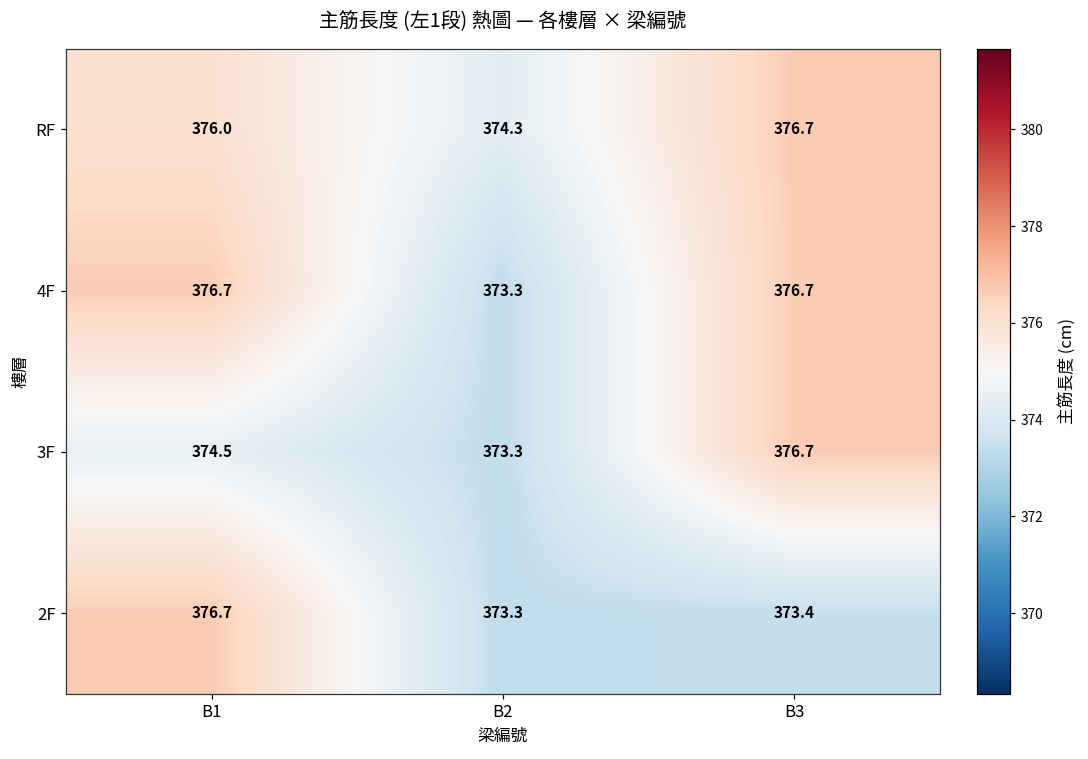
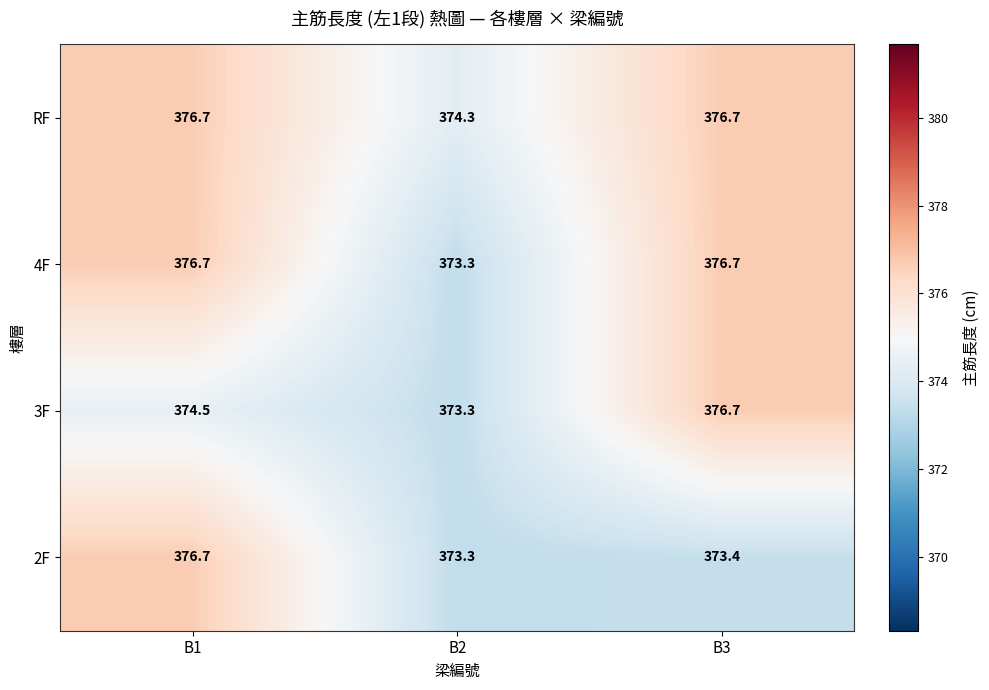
  {
    "RF": {
-     "B1": 376.0,
+     "B1": 376.7,
      "B2": 374.3,
      "B3": 376.7
    },
    "4F": {
      "B1": 376.7,
      "B2": 373.3,
      "B3": 376.7
    },
    "3F": {
      "B1": 374.5,
      "B2": 373.3,
      "B3": 376.7
    },
    "2F": {
      "B1": 376.7,
      "B2": 373.3,
      "B3": 373.4
    }
  }
